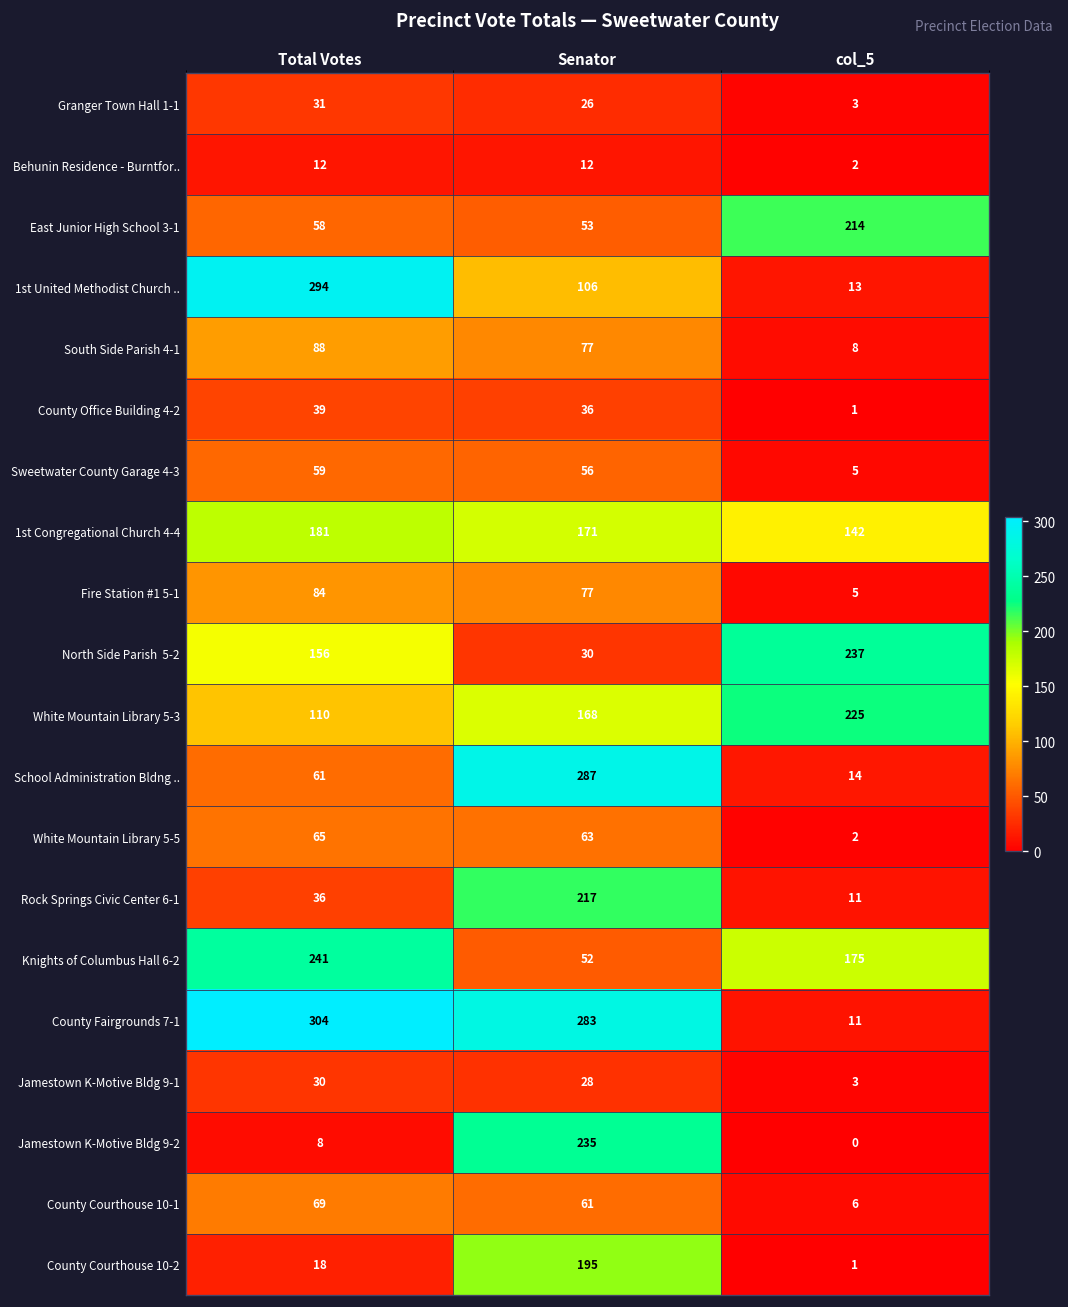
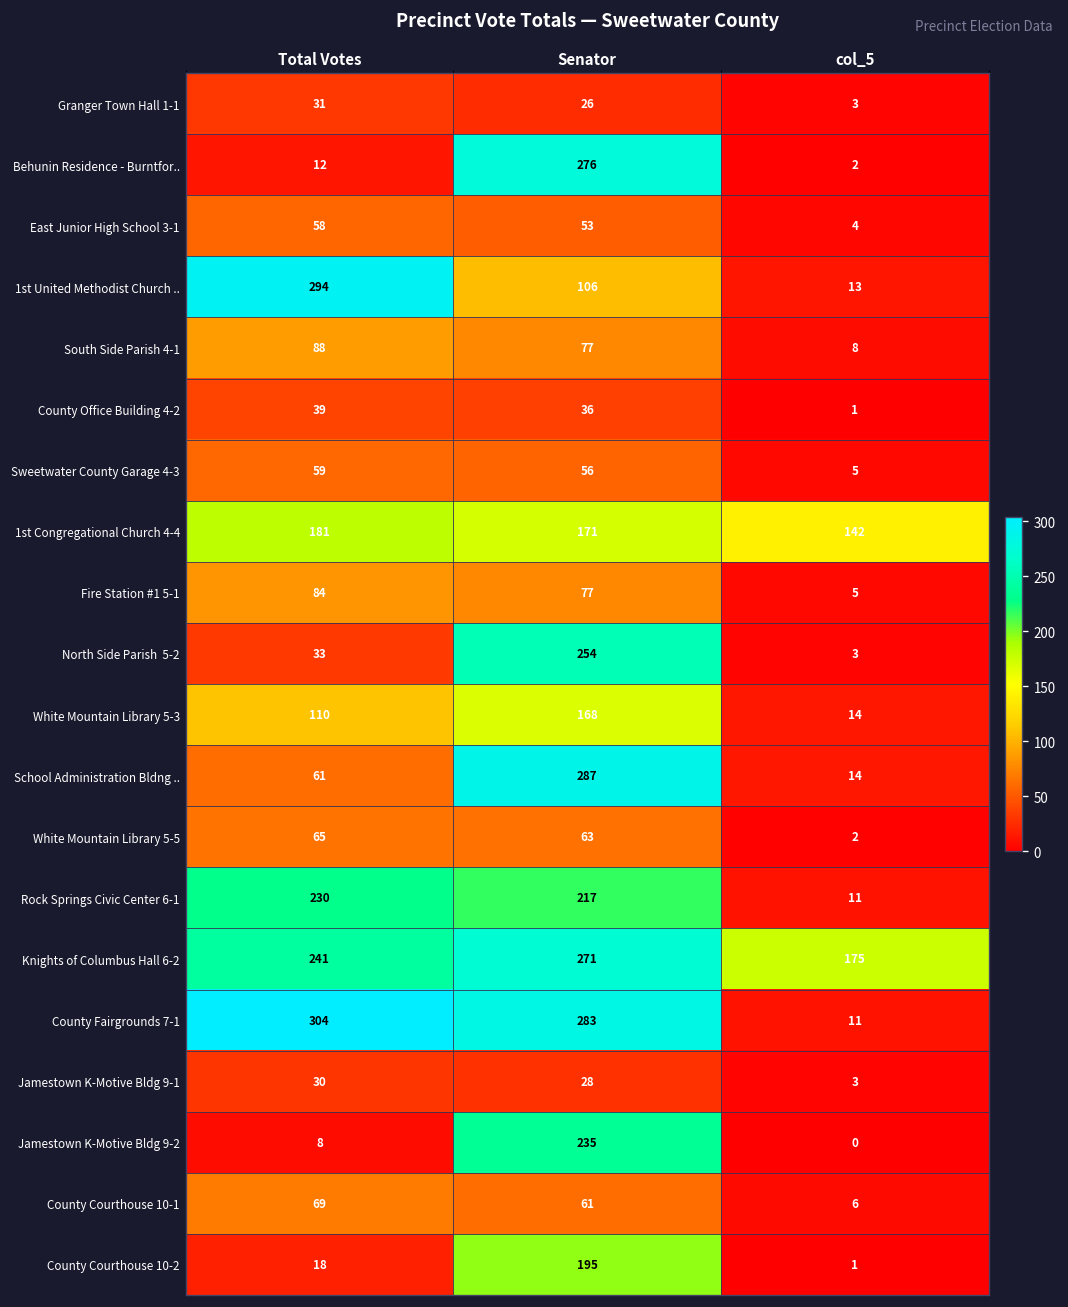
  {
    "Granger Town Hall 1-1": {
      "Total Votes": 31,
      "Senator": 26,
      "col_5": 3
    },
    "Behunin Residence - Burntfor..": {
      "Total Votes": 12,
-     "Senator": 12,
+     "Senator": 276,
      "col_5": 2
    },
    "East Junior High School 3-1": {
      "Total Votes": 58,
      "Senator": 53,
-     "col_5": 214
+     "col_5": 4
    },
    "1st United Methodist Church ..": {
      "Total Votes": 294,
      "Senator": 106,
      "col_5": 13
    },
    "South Side Parish 4-1": {
      "Total Votes": 88,
      "Senator": 77,
      "col_5": 8
    },
    "County Office Building 4-2": {
      "Total Votes": 39,
      "Senator": 36,
      "col_5": 1
    },
    "Sweetwater County Garage 4-3": {
      "Total Votes": 59,
      "Senator": 56,
      "col_5": 5
    },
    "1st Congregational Church 4-4": {
      "Total Votes": 181,
      "Senator": 171,
      "col_5": 142
    },
    "Fire Station #1 5-1": {
      "Total Votes": 84,
      "Senator": 77,
      "col_5": 5
    },
    "North Side Parish 5-2": {
-     "Total Votes": 156,
-     "Senator": 30,
-     "col_5": 237
+     "Total Votes": 33,
+     "Senator": 254,
+     "col_5": 3
    },
    "White Mountain Library 5-3": {
      "Total Votes": 110,
      "Senator": 168,
-     "col_5": 225
+     "col_5": 14
    },
    "School Administration Bldng ..": {
      "Total Votes": 61,
      "Senator": 287,
      "col_5": 14
    },
    "White Mountain Library 5-5": {
      "Total Votes": 65,
      "Senator": 63,
      "col_5": 2
    },
    "Rock Springs Civic Center 6-1": {
-     "Total Votes": 36,
+     "Total Votes": 230,
      "Senator": 217,
      "col_5": 11
    },
    "Knights of Columbus Hall 6-2": {
      "Total Votes": 241,
-     "Senator": 52,
+     "Senator": 271,
      "col_5": 175
    },
    "County Fairgrounds 7-1": {
      "Total Votes": 304,
      "Senator": 283,
      "col_5": 11
    },
    "Jamestown K-Motive Bldg 9-1": {
      "Total Votes": 30,
      "Senator": 28,
      "col_5": 3
    },
    "Jamestown K-Motive Bldg 9-2": {
      "Total Votes": 8,
      "Senator": 235,
      "col_5": 0
    },
    "County Courthouse 10-1": {
      "Total Votes": 69,
      "Senator": 61,
      "col_5": 6
    },
    "County Courthouse 10-2": {
      "Total Votes": 18,
      "Senator": 195,
      "col_5": 1
    }
  }
